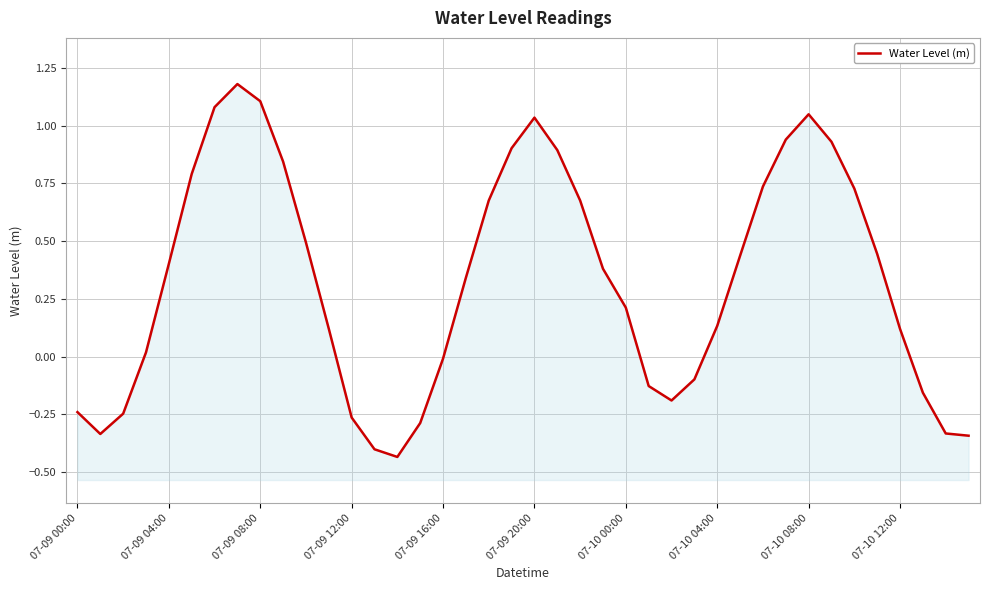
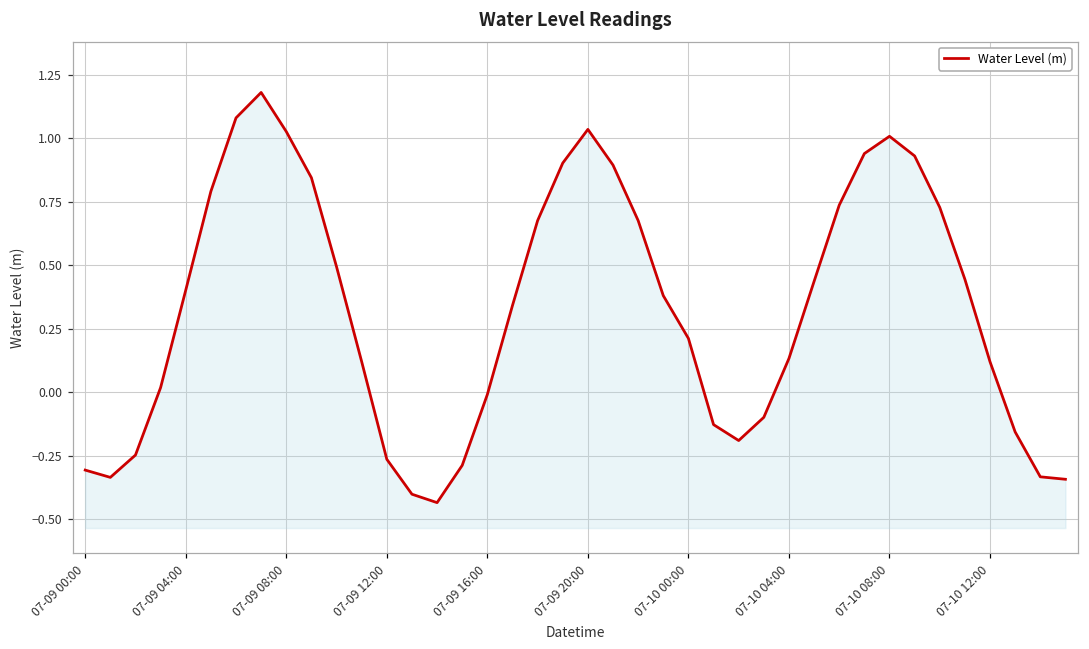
  {
-   "07-09 00:00": -0.24,
+   "07-09 00:00": -0.31,
    "07-09 04:00": 0.40,
-   "07-09 08:00": 1.11,
+   "07-09 08:00": 1.03,
    "07-09 12:00": -0.26,
    "07-09 16:00": -0.01,
    "07-09 20:00": 1.04,
    "07-10 00:00": 0.21,
    "07-10 04:00": 0.13,
-   "07-10 08:00": 1.05,
+   "07-10 08:00": 1.01,
    "07-10 12:00": 0.12
  }
